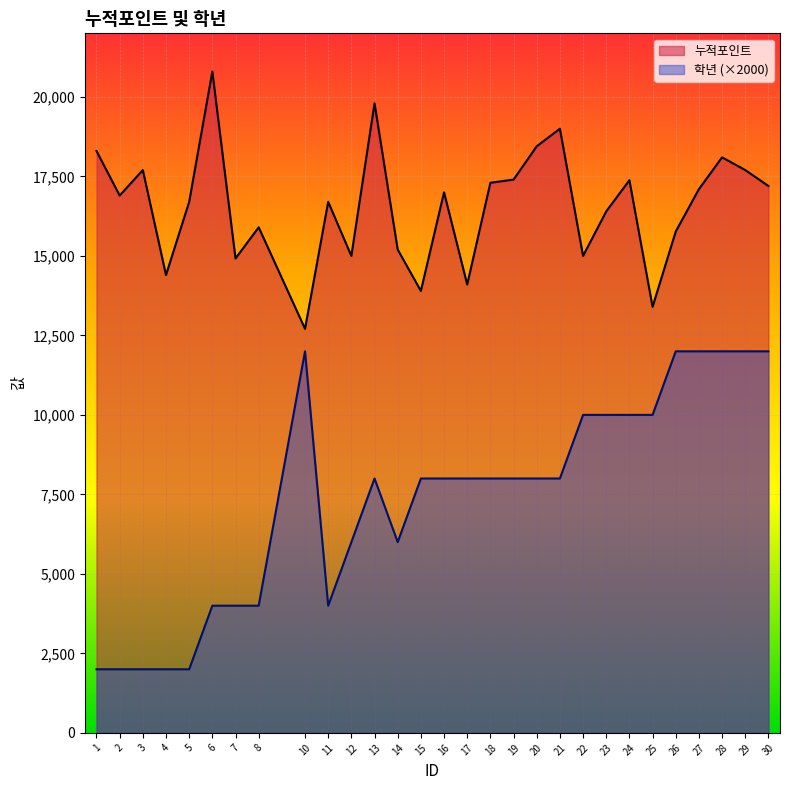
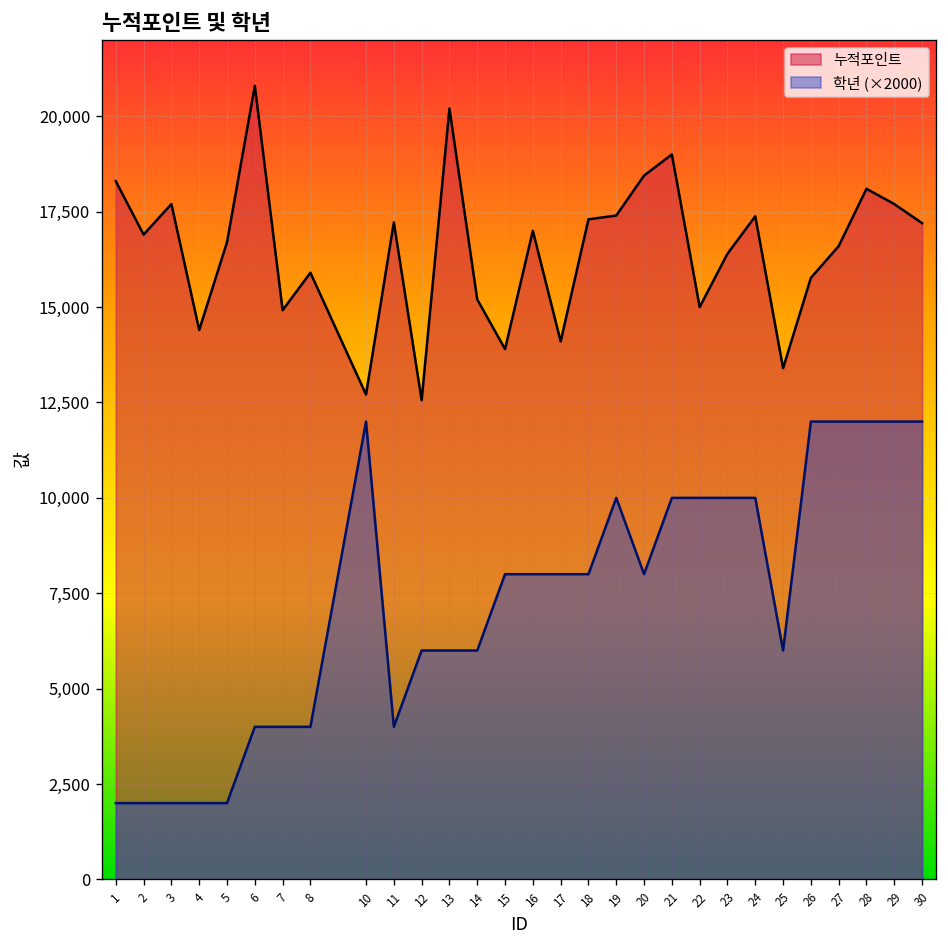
  {
    "누적포인트": {
      "1": "18,300",
      "2": "16,900",
      "3": "17,700",
      "4": "14,400",
      "5": "16,700",
      "6": "20,800",
      "7": "14,900",
      "8": "15,900",
      "10": "12,700",
-     "11": "16,700",
-     "12": "15,000",
-     "13": "19,800",
+     "11": "17,200",
+     "12": "12,600",
+     "13": "20,200",
      "14": "15,200",
      "15": "13,900",
      "16": "17,000",
      "17": "14,100",
      "18": "17,300",
      "19": "17,400",
      "20": "18,400",
      "21": "19,000",
      "22": "15,000",
      "23": "16,400",
      "24": "17,400",
      "25": "13,400",
      "26": "15,800",
-     "27": "17,100",
+     "27": "16,600",
      "28": "18,100",
      "29": "17,700",
      "30": "17,200"
    },
    "학년 (×2000)": {
      "1": "2,000",
      "2": "2,000",
      "3": "2,000",
      "4": "2,000",
      "5": "2,000",
      "6": "4,000",
      "7": "4,000",
      "8": "4,000",
      "10": "12,000",
      "11": "4,000",
      "12": "6,000",
-     "13": "8,000",
+     "13": "6,000",
      "14": "6,000",
      "15": "8,000",
      "16": "8,000",
      "17": "8,000",
      "18": "8,000",
-     "19": "8,000",
+     "19": "10,000",
      "20": "8,000",
-     "21": "8,000",
+     "21": "10,000",
      "22": "10,000",
      "23": "10,000",
      "24": "10,000",
-     "25": "10,000",
+     "25": "6,000",
      "26": "12,000",
      "27": "12,000",
      "28": "12,000",
      "29": "12,000",
      "30": "12,000"
    }
  }
